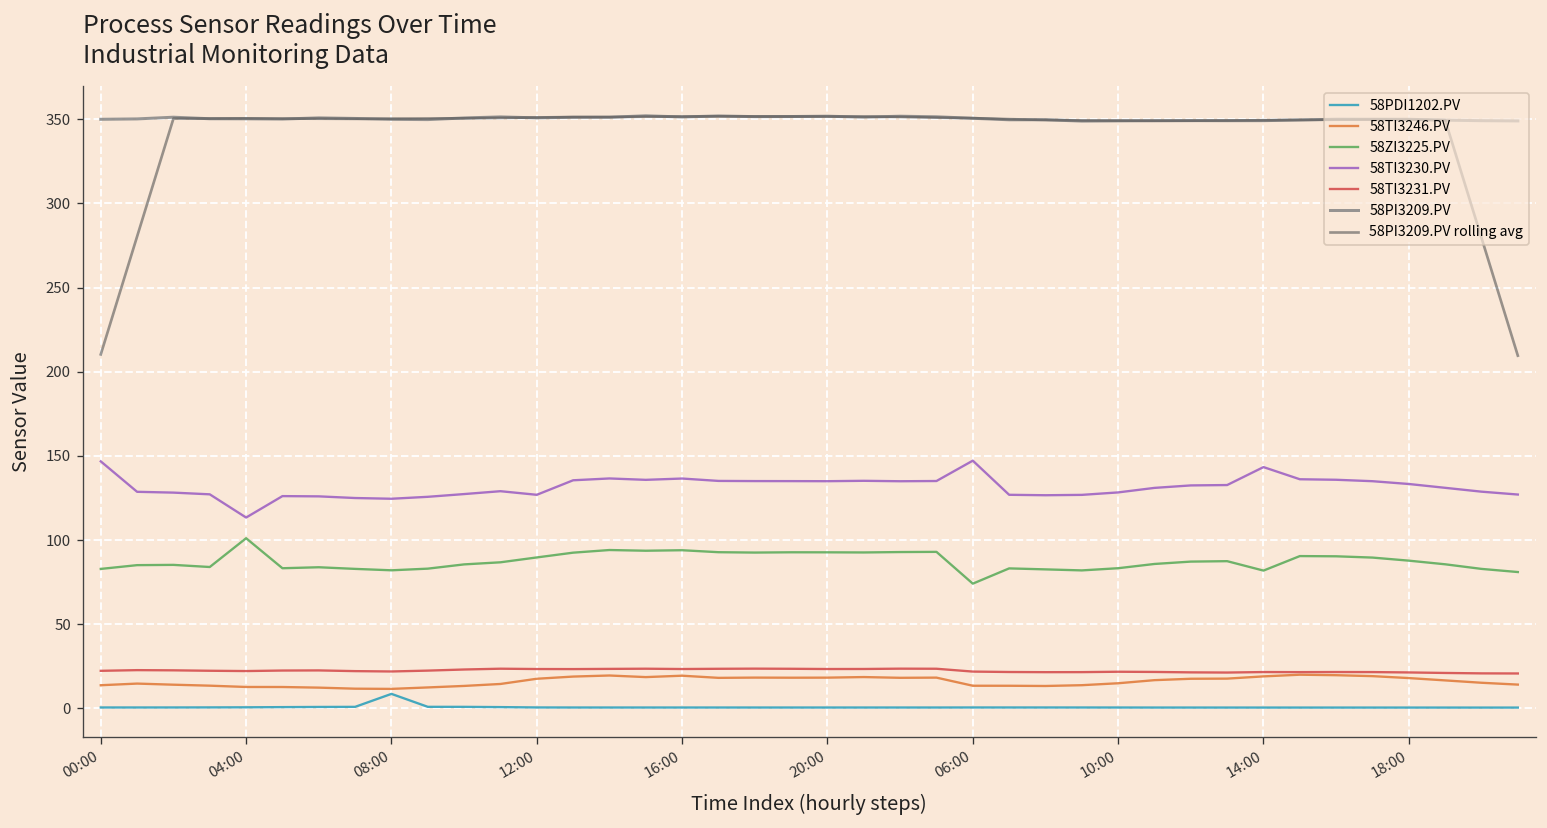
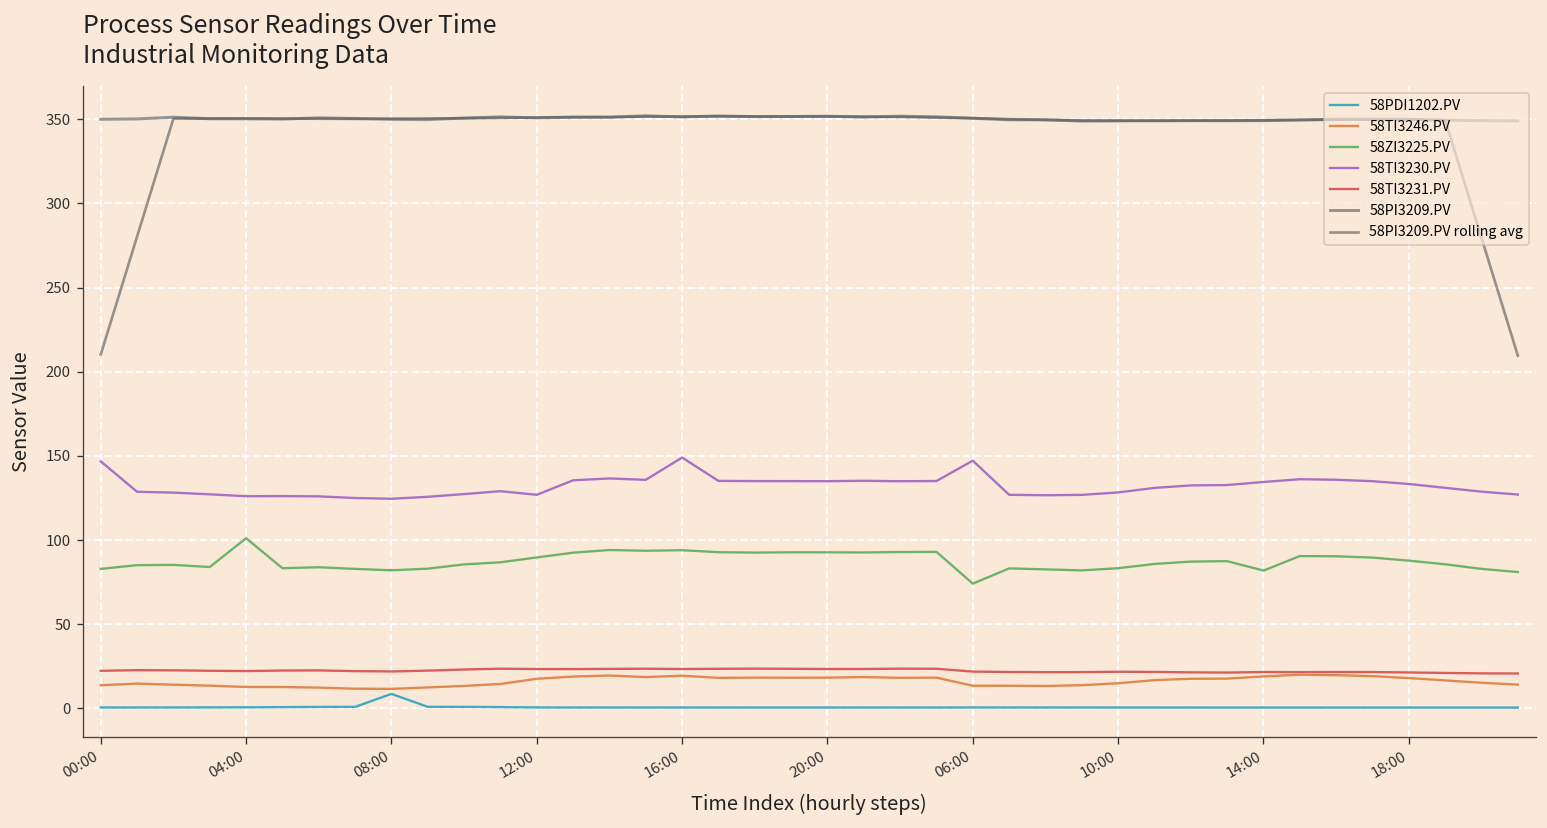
  {
    "58PDI1202.PV": {
      "00:00": 0,
      "04:00": 1,
      "08:00": 9,
      "12:00": 1,
      "16:00": 0,
      "20:00": 0,
      "06:00": 0,
      "10:00": 0,
      "14:00": 0,
      "18:00": 0
    },
    "58ZI3225.PV": {
      "00:00": 83,
      "04:00": 101,
      "08:00": 82,
      "12:00": 90,
      "16:00": 94,
      "20:00": 93,
      "06:00": 74,
      "10:00": 83,
      "14:00": 82,
      "18:00": 88
    },
    "58TI3230.PV": {
      "00:00": 147,
-     "04:00": 113,
+     "04:00": 126,
      "08:00": 125,
      "12:00": 127,
-     "16:00": 137,
+     "16:00": 149,
      "20:00": 135,
      "06:00": 147,
      "10:00": 128,
-     "14:00": 143,
+     "14:00": 134,
      "18:00": 133
    }
  }
